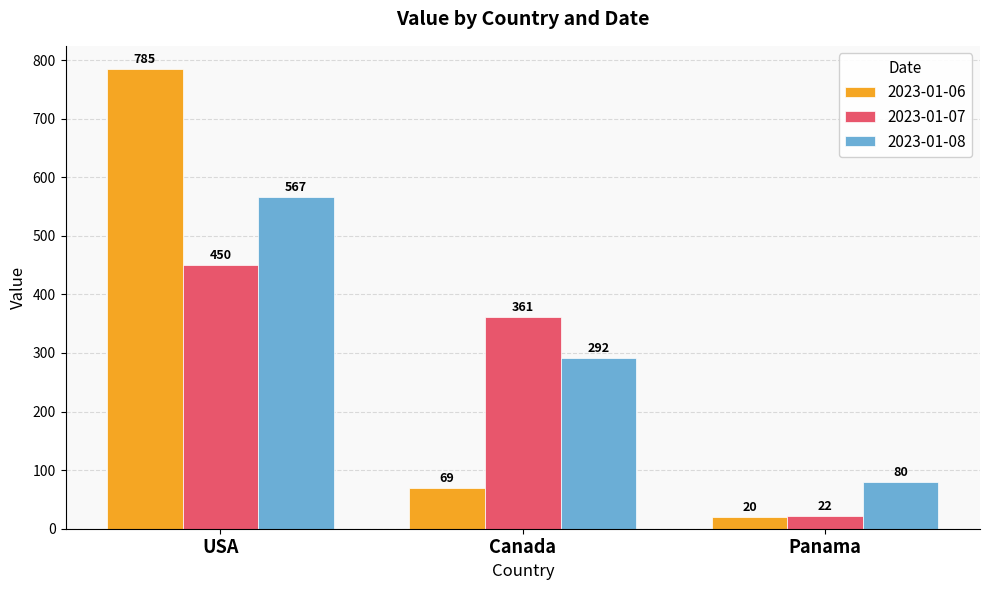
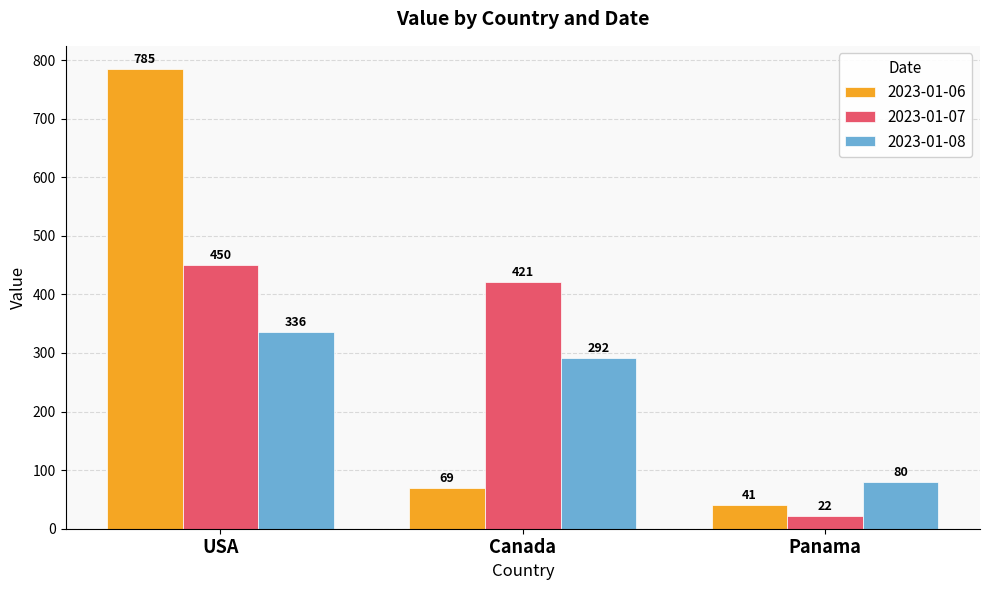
  {
    "2023-01-06": {
      "USA": 785,
      "Canada": 69,
-     "Panama": 20
+     "Panama": 41
    },
    "2023-01-07": {
      "USA": 450,
-     "Canada": 361,
+     "Canada": 421,
      "Panama": 22
    },
    "2023-01-08": {
-     "USA": 567,
+     "USA": 336,
      "Canada": 292,
      "Panama": 80
    }
  }
